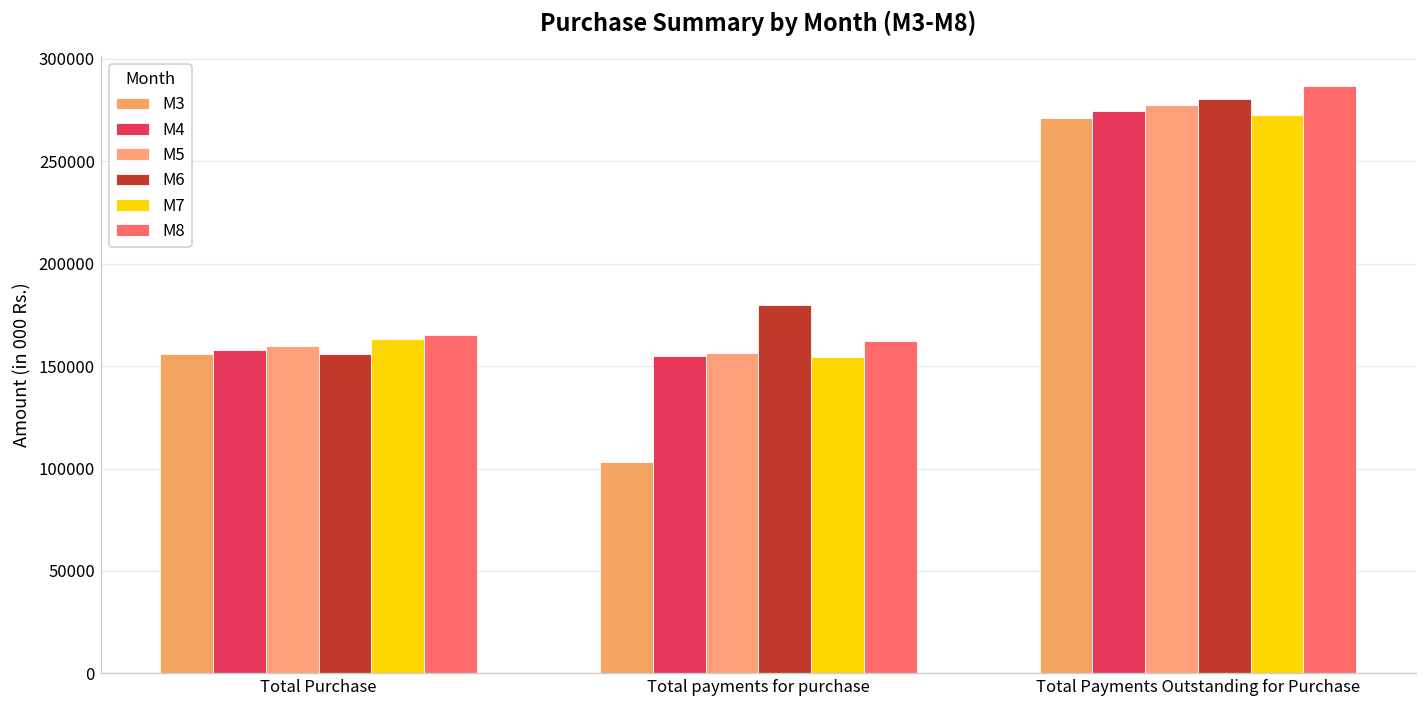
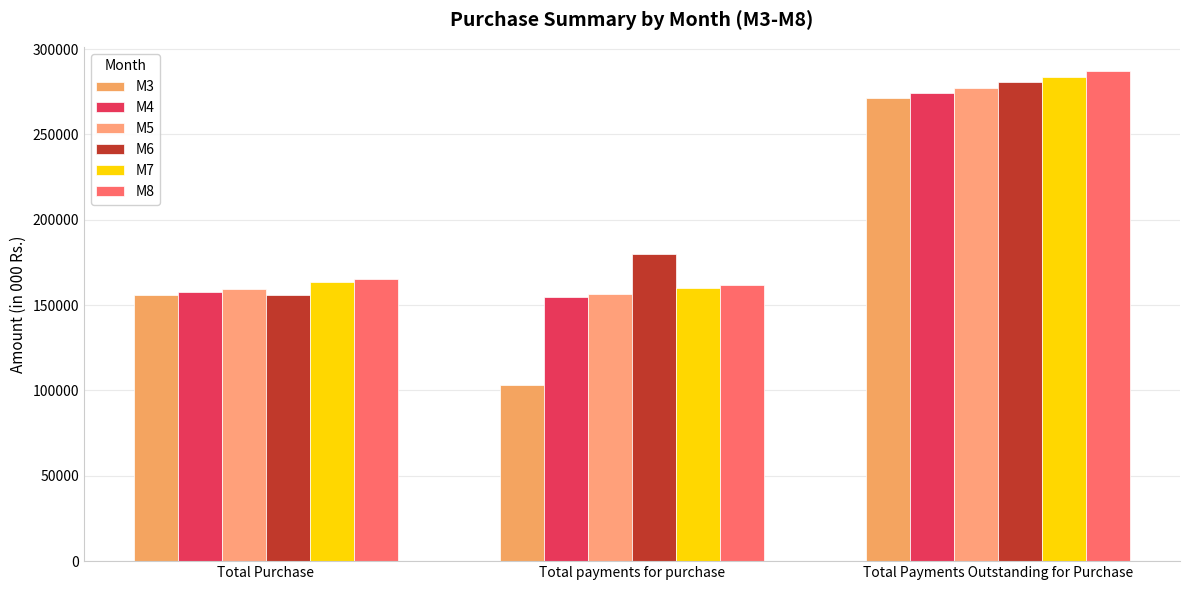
  {
    "M6": {
      "Total Purchase": 156000,
      "Total payments for purchase": 180000,
      "Total Payments Outstanding for Purchase": 281000
    },
    "M7": {
      "Total Purchase": 163000,
-     "Total payments for purchase": 155000,
-     "Total Payments Outstanding for Purchase": 273000
+     "Total payments for purchase": 160000,
+     "Total Payments Outstanding for Purchase": 284000
    }
  }
